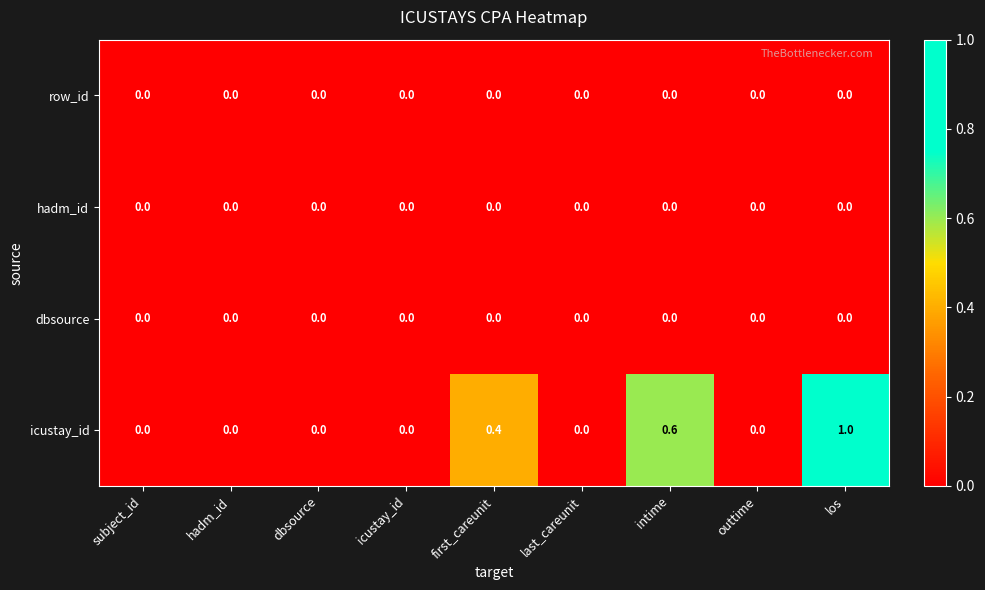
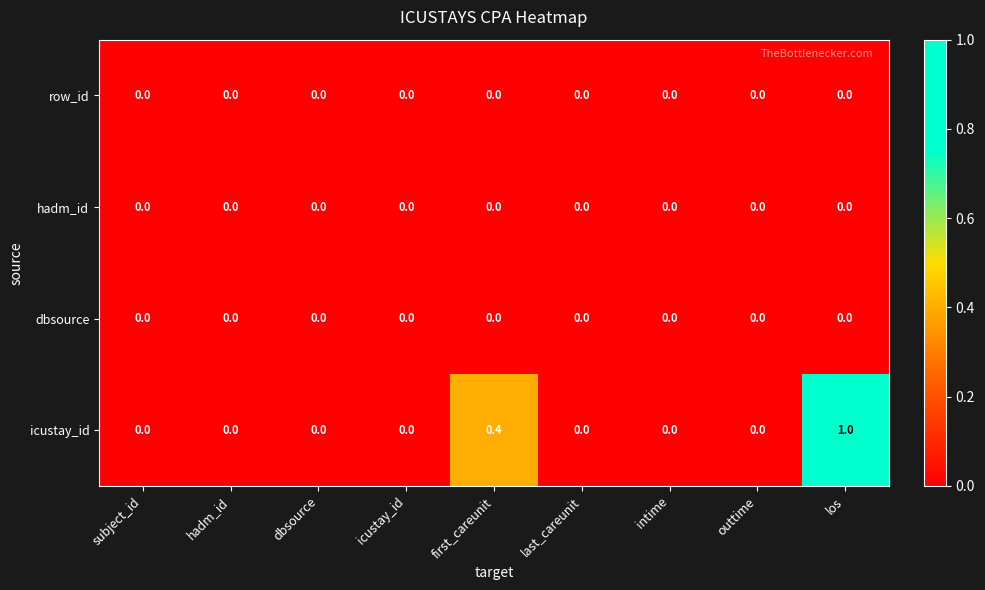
  {
    "row_id": {
      "subject_id": 0.0,
      "hadm_id": 0.0,
      "dbsource": 0.0,
      "icustay_id": 0.0,
      "first_careunit": 0.0,
      "last_careunit": 0.0,
      "intime": 0.0,
      "outtime": 0.0
    },
    "hadm_id": {
      "subject_id": 0.0,
      "hadm_id": 0.0,
      "dbsource": 0.0,
      "icustay_id": 0.0,
      "first_careunit": 0.0,
      "last_careunit": 0.0,
      "intime": 0.0,
      "outtime": 0.0,
      "los": 0.0
    },
    "dbsource": {
      "subject_id": 0.0,
      "hadm_id": 0.0,
      "dbsource": 0.0,
      "icustay_id": 0.0,
      "first_careunit": 0.0,
      "last_careunit": 0.0,
      "intime": 0.0,
      "outtime": 0.0,
      "los": 0.0
    },
    "icustay_id": {
      "subject_id": 0.0,
      "hadm_id": 0.0,
      "dbsource": 0.0,
      "icustay_id": 0.0,
      "first_careunit": 0.4,
      "last_careunit": 0.0,
-     "intime": 0.6,
+     "intime": 0.0,
      "outtime": 0.0,
      "los": 1.0
    }
  }
